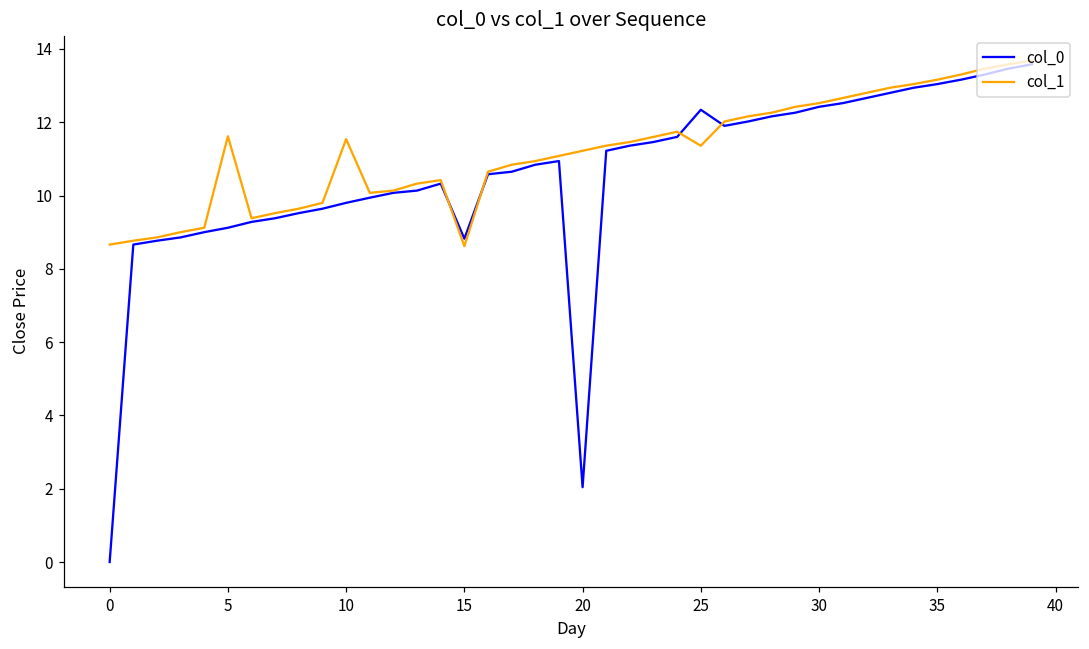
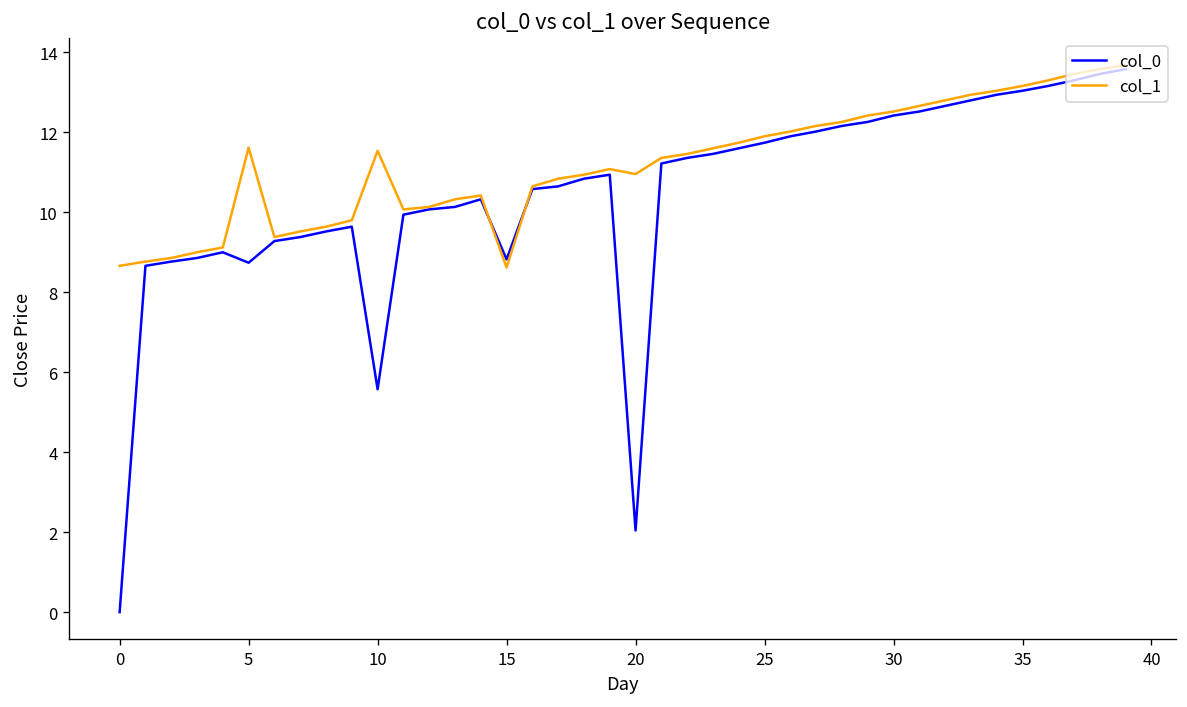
  {
    "col_0": {
      "0": 0.0,
-     "5": 9.1,
-     "10": 9.8,
+     "5": 8.7,
+     "10": 5.6,
      "15": 8.8,
      "20": 2.0,
-     "25": 12.3,
+     "25": 11.7,
      "30": 12.4,
      "35": 13.0
    },
    "col_1": {
      "0": 8.7,
      "5": 11.6,
      "10": 11.5,
      "15": 8.6,
-     "20": 11.2,
-     "25": 11.4,
+     "20": 11.0,
+     "25": 11.9,
      "30": 12.5,
      "35": 13.2
    }
  }
